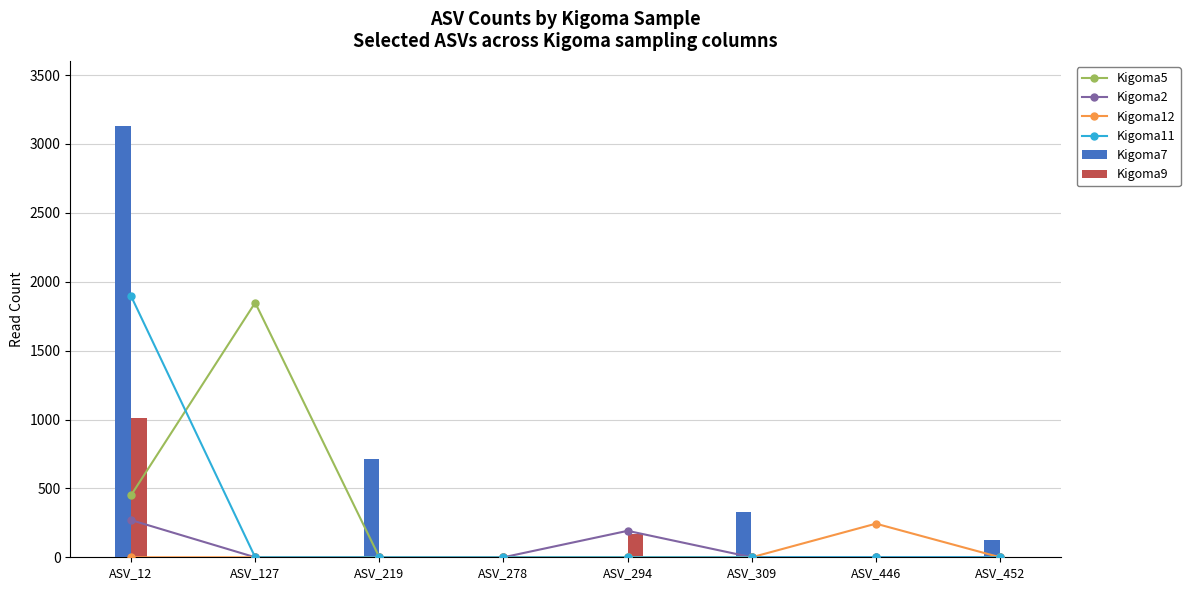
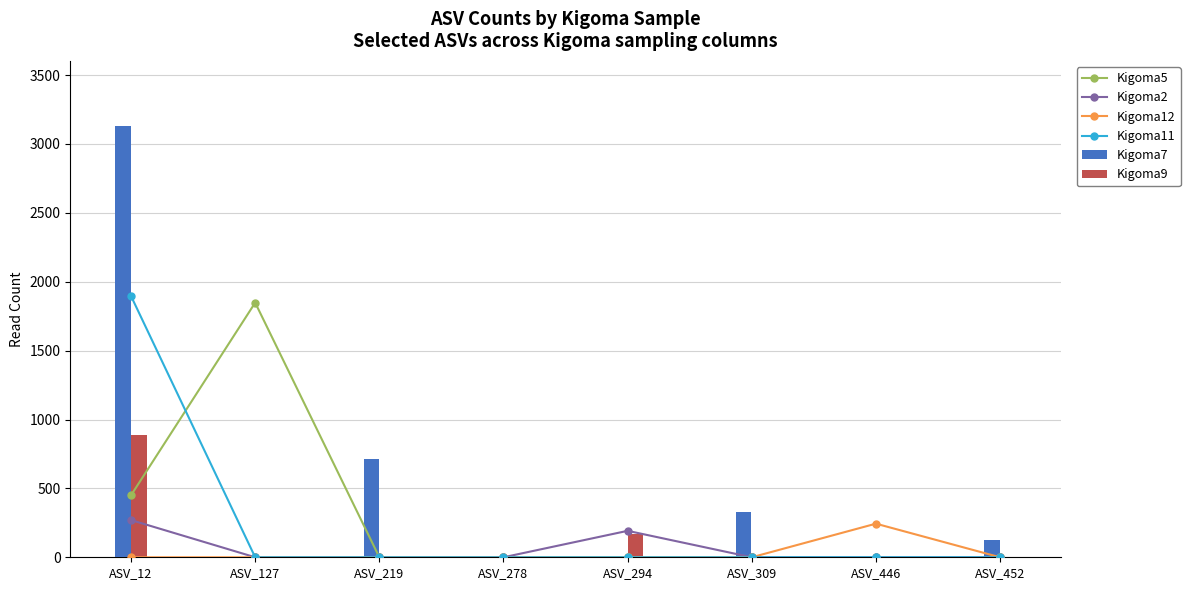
  {
    "Kigoma7": {
      "ASV_12": 3130,
      "ASV_127": 0,
      "ASV_219": 710,
      "ASV_278": 0,
      "ASV_294": 0,
      "ASV_309": 330,
      "ASV_446": 0,
      "ASV_452": 120
    },
    "Kigoma5": {
      "ASV_12": 450,
      "ASV_127": 1850
    },
    "Kigoma2": {
      "ASV_12": 270,
      "ASV_294": 190
    },
    "Kigoma9": {
-     "ASV_12": 1010,
+     "ASV_12": 890,
      "ASV_127": 0,
      "ASV_219": 0,
      "ASV_278": 0,
      "ASV_294": 170,
      "ASV_309": 0,
      "ASV_446": 0,
      "ASV_452": 0
    },
    "Kigoma12": {
      "ASV_12": 0,
      "ASV_446": 240
    },
    "Kigoma11": {
      "ASV_12": 1900
    }
  }
